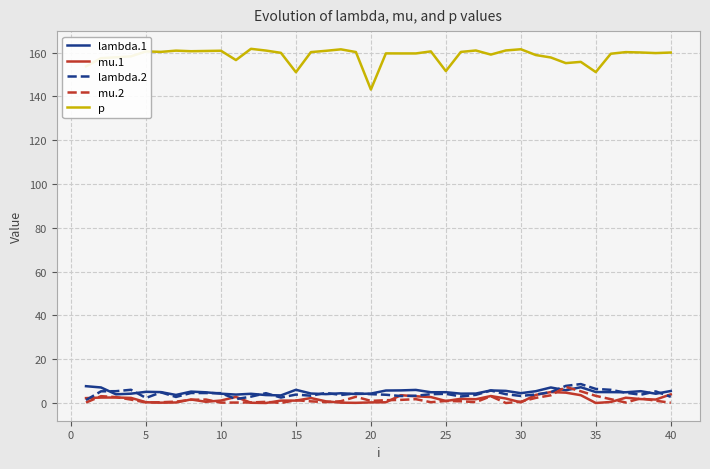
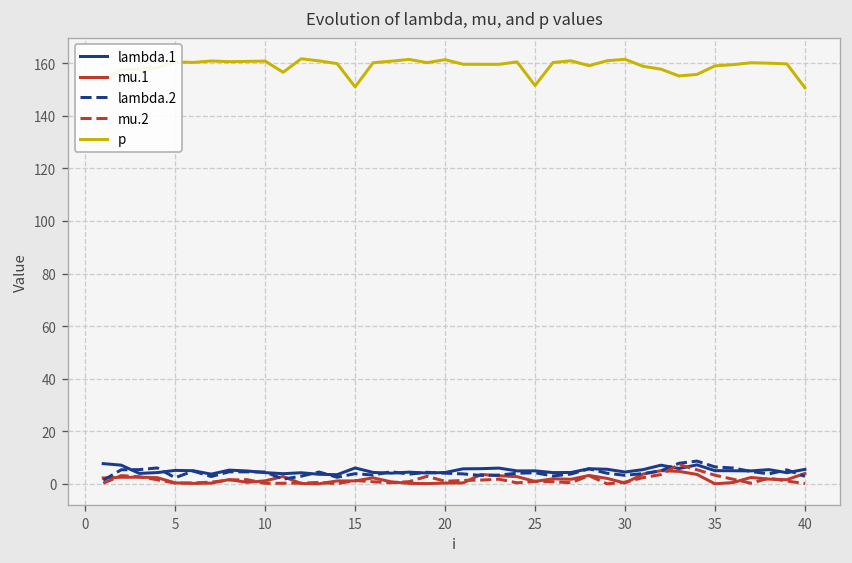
  {
    "p": {
      "10": 161,
      "15": 151,
-     "20": 143,
+     "20": 161,
      "25": 152,
      "30": 161,
-     "35": 151,
-     "40": 160
+     "35": 159,
+     "40": 151
    }
  }
